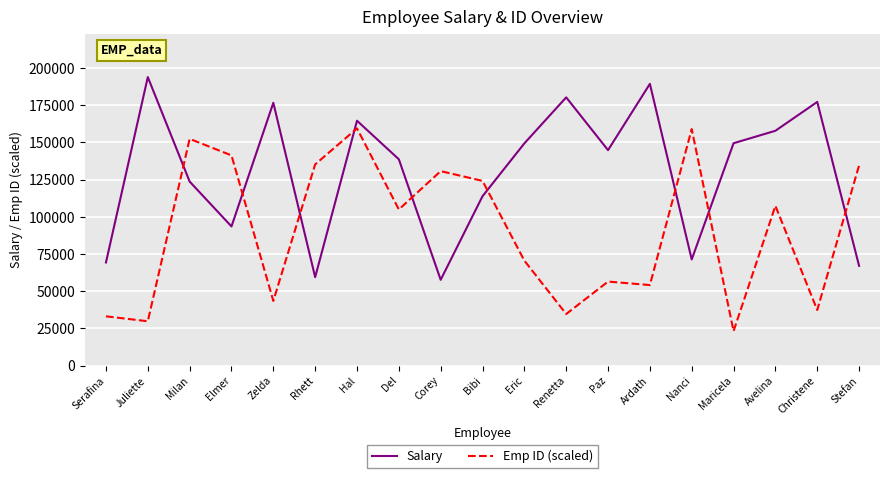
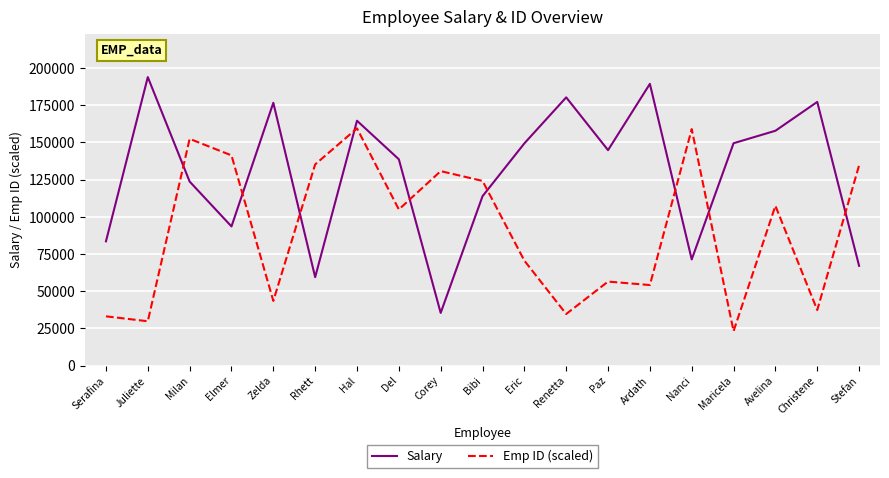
  {
    "Salary": {
-     "Serafina": 69000,
+     "Serafina": 84000,
      "Juliette": 194000,
      "Milan": 124000,
      "Elmer": 94000,
      "Zelda": 177000,
      "Rhett": 59000,
      "Hal": 165000,
      "Del": 139000,
-     "Corey": 58000,
+     "Corey": 35000,
      "Bibi": 114000,
      "Eric": 149000,
      "Renetta": 180000,
      "Paz": 145000,
      "Ardath": 189000,
      "Nanci": 71000,
      "Maricela": 149000,
      "Avelina": 158000,
      "Christene": 177000,
      "Stefan": 67000
    },
    "Emp ID (scaled)": {
      "Serafina": 33000,
      "Juliette": 30000,
      "Milan": 152000,
      "Elmer": 141000,
      "Zelda": 43000,
      "Rhett": 135000,
      "Hal": 159000,
      "Del": 105000,
      "Corey": 131000,
      "Bibi": 124000,
      "Eric": 71000,
      "Renetta": 35000,
      "Paz": 56000,
      "Ardath": 54000,
      "Nanci": 159000,
      "Maricela": 23000,
      "Avelina": 107000,
      "Christene": 37000,
      "Stefan": 135000
    }
  }
